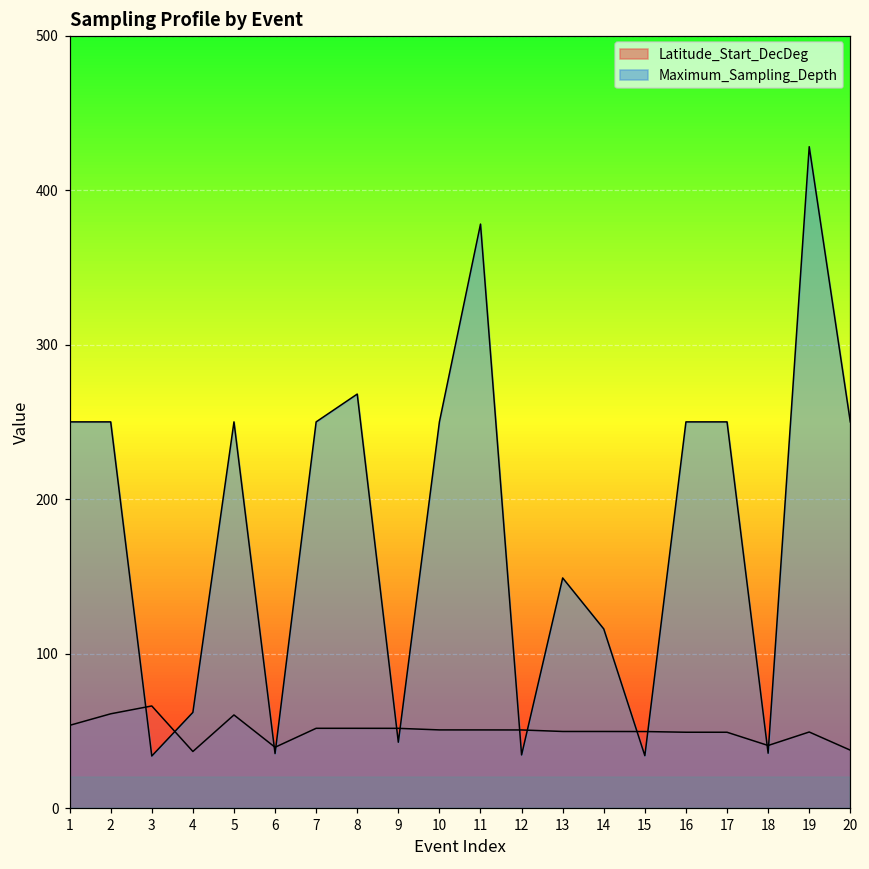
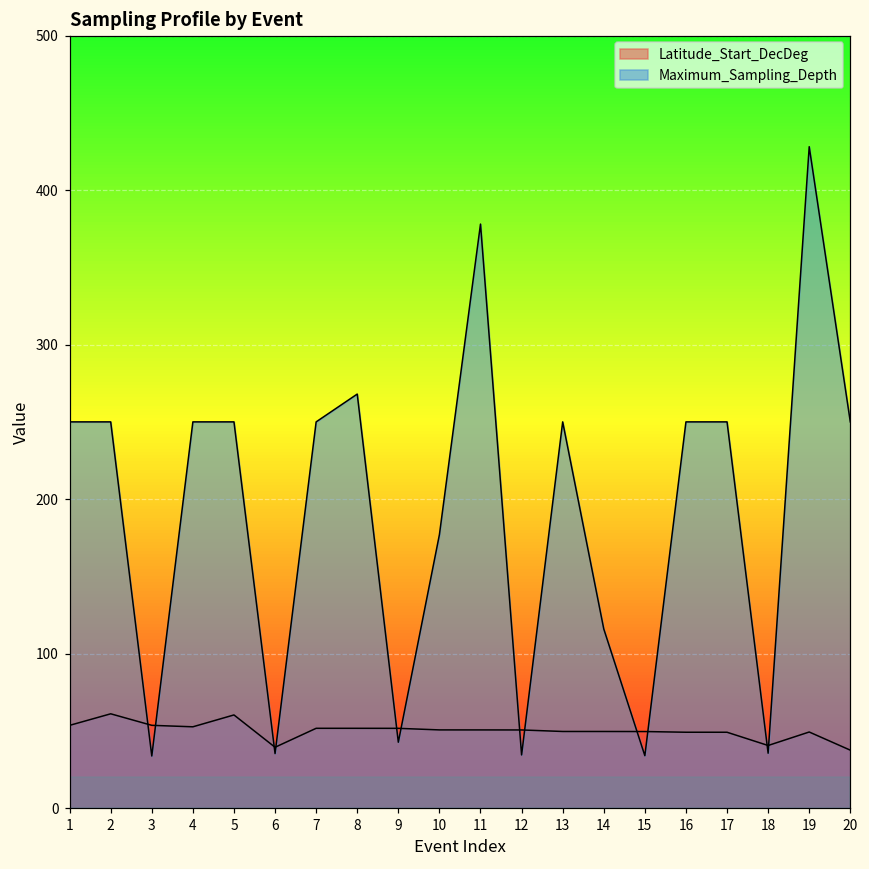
  {
    "Latitude_Start_DecDeg": {
      "1": 54,
      "2": 61,
-     "3": 66,
-     "4": 37,
+     "3": 54,
+     "4": 53,
      "5": 60,
      "6": 39,
      "7": 52,
      "8": 52,
      "9": 52,
      "10": 51,
      "11": 51,
      "12": 51,
      "13": 50,
      "14": 50,
      "15": 50,
      "16": 49,
      "17": 49,
      "18": 41,
      "19": 49,
      "20": 38
    },
    "Maximum_Sampling_Depth": {
      "1": 250,
      "2": 250,
      "3": 34,
-     "4": 62,
+     "4": 250,
      "5": 250,
      "6": 35,
      "7": 250,
      "8": 268,
      "9": 43,
-     "10": 250,
+     "10": 177,
      "11": 378,
      "12": 34,
-     "13": 149,
+     "13": 250,
      "14": 116,
      "15": 34,
      "16": 250,
      "17": 250,
      "18": 36,
      "19": 428,
      "20": 250
    }
  }
